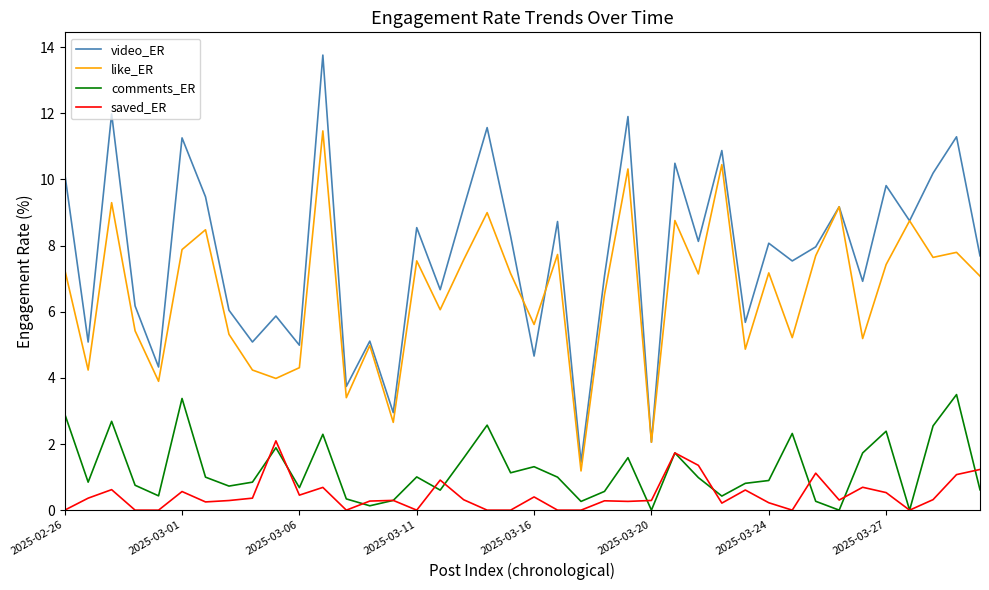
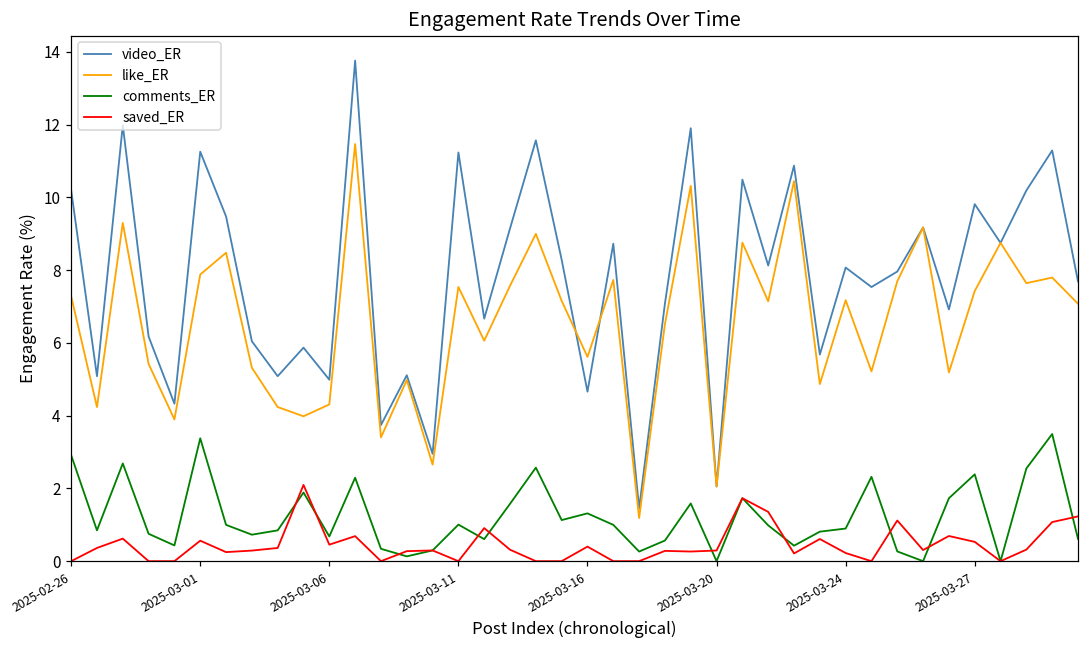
  {
    "video_ER": {
-     "2025-03-11": 8.5,
+     "2025-03-11": 11.2,
      "2025-03-16": 4.7
    },
    "like_ER": {
      "2025-03-11": 7.5,
      "2025-03-16": 5.6
    },
    "comments_ER": {
      "2025-03-11": 1.0,
      "2025-03-16": 1.3,
      "2025-03-20": 0.0
    },
    "saved_ER": {
      "2025-03-11": 0.0,
      "2025-03-16": 0.4,
      "2025-03-20": 0.3
    }
  }
